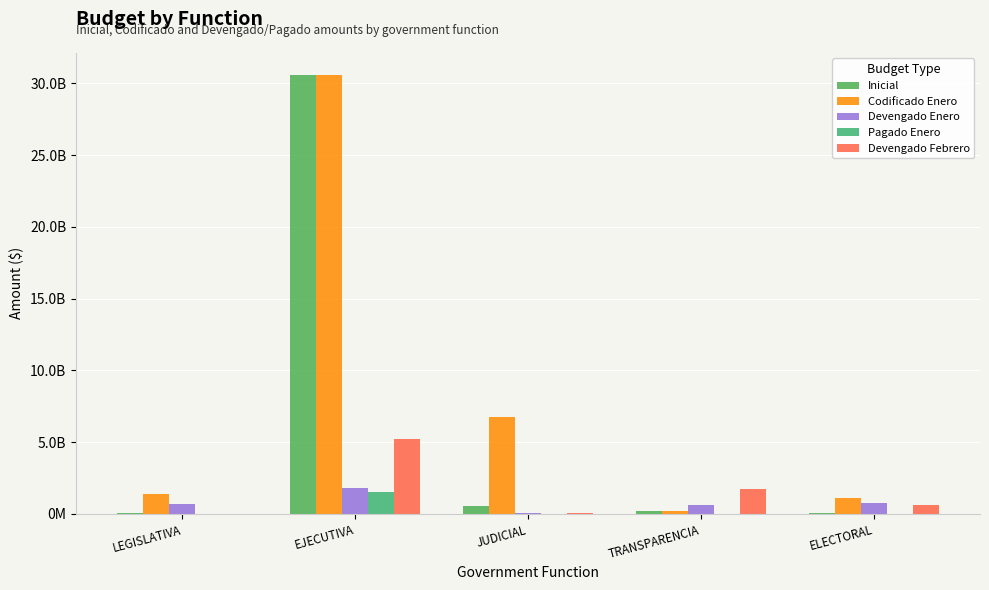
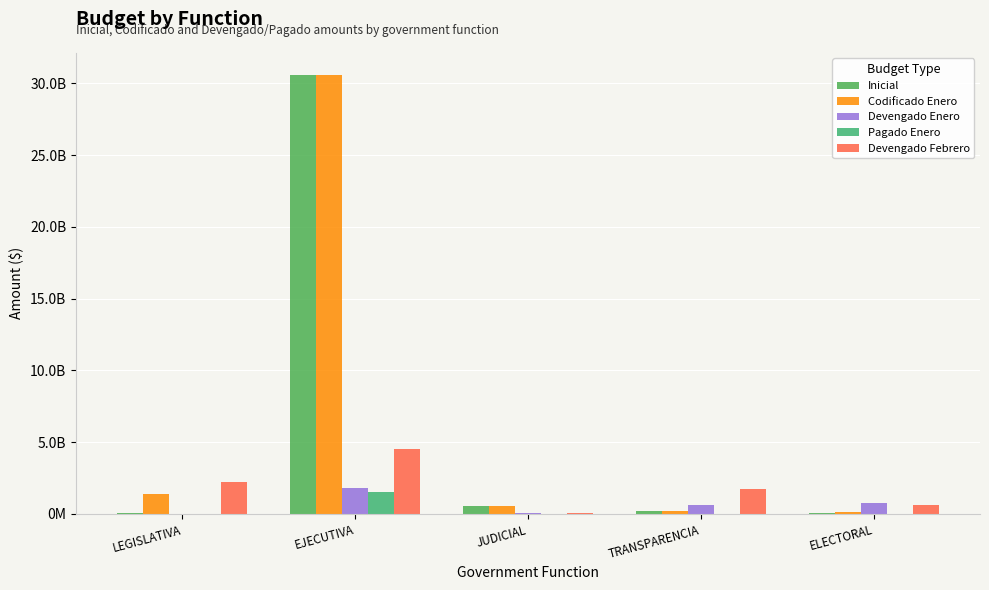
  {
    "Codificado Enero": {
      "LEGISLATIVA": 1400000000,
      "EJECUTIVA": 30600000000,
-     "JUDICIAL": 6700000000,
+     "JUDICIAL": 500000000,
      "TRANSPARENCIA": 200000000,
-     "ELECTORAL": 1100000000
+     "ELECTORAL": 100000000
    },
    "Devengado Enero": {
-     "LEGISLATIVA": 700000000,
+     "LEGISLATIVA": 0,
      "EJECUTIVA": 1800000000,
      "TRANSPARENCIA": 700000000,
      "ELECTORAL": 700000000
    },
    "Devengado Febrero": {
-     "LEGISLATIVA": 0,
-     "EJECUTIVA": 5200000000,
+     "LEGISLATIVA": 2200000000,
+     "EJECUTIVA": 4500000000,
      "TRANSPARENCIA": 1700000000,
      "ELECTORAL": 600000000
    }
  }
